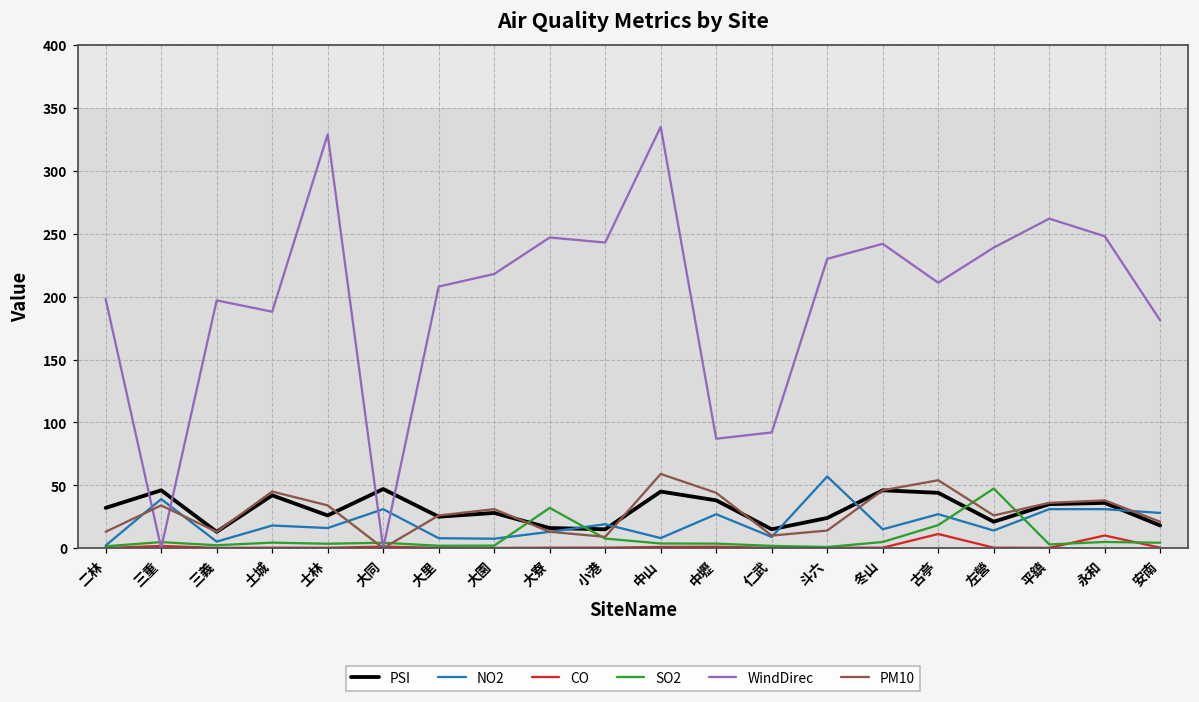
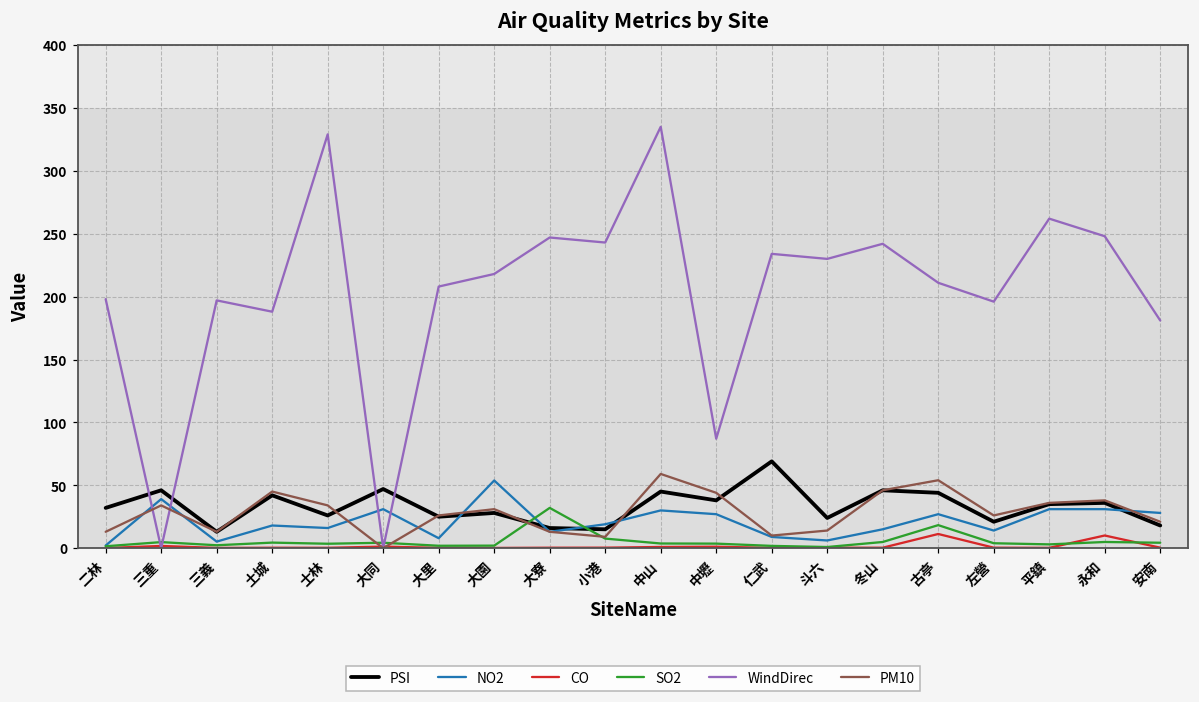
  {
    "PSI": {
      "二林": 32,
      "三重": 46,
      "土城": 42,
      "士林": 26,
      "大同": 47,
      "大園": 28,
      "大寮": 16,
      "小港": 15,
      "中山": 45,
      "中壢": 38,
-     "仁武": 15,
+     "仁武": 69,
      "斗六": 24,
      "古亭": 44,
      "左營": 21,
      "安南": 18
    },
    "NO2": {
      "三重": 39,
      "三義": 5,
      "土城": 18,
      "士林": 16,
      "大同": 31,
      "大里": 8,
-     "大園": 8,
+     "大園": 54,
      "小港": 19,
-     "中山": 8,
+     "中山": 30,
      "中壢": 27,
-     "斗六": 57,
+     "斗六": 6,
      "冬山": 15,
      "古亭": 27,
      "左營": 14,
      "平鎮": 31,
      "永和": 31,
      "安南": 28
    },
    "CO": {
      "土城": 0,
      "士林": 0,
      "大寮": 0,
      "小港": 0,
      "中山": 1,
      "中壢": 1,
      "冬山": 0,
      "古亭": 11,
      "左營": 0,
      "平鎮": 0,
      "永和": 10,
      "安南": 0
    },
    "SO2": {
      "三重": 5,
      "土城": 4,
      "士林": 4,
      "大同": 4,
      "大寮": 32,
      "中山": 4,
      "中壢": 4,
      "冬山": 5,
      "古亭": 18,
-     "左營": 47,
+     "左營": 4,
      "平鎮": 3,
      "永和": 5,
      "安南": 4
    },
    "WindDirec": {
      "二林": 198,
      "三義": 197,
      "土城": 188,
      "士林": 329,
      "大里": 208,
      "大園": 218,
      "大寮": 247,
      "小港": 243,
      "中山": 335,
      "中壢": 87,
-     "仁武": 92,
+     "仁武": 234,
      "斗六": 230,
      "冬山": 242,
      "古亭": 211,
-     "左營": 239,
+     "左營": 196,
      "平鎮": 262,
      "永和": 248,
      "安南": 181
    },
    "PM10": {
      "二林": 13,
      "三重": 34,
      "土城": 45,
      "士林": 34,
      "大園": 31,
      "中山": 59,
      "中壢": 44,
      "斗六": 14,
      "古亭": 54,
      "左營": 26,
      "安南": 21
    }
  }
